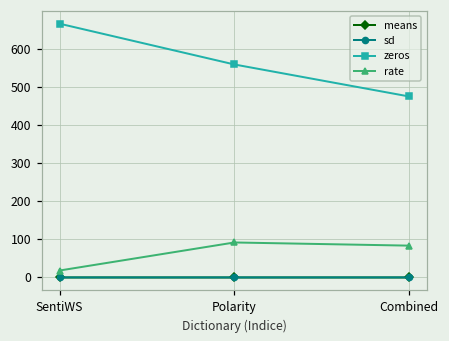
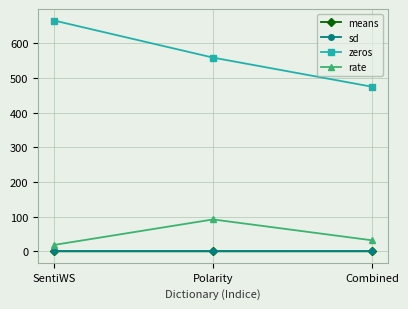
  {
    "sd": {
      "SentiWS": 0,
      "Polarity": 0,
      "Combined": 0
    },
    "zeros": {
      "SentiWS": 670,
      "Polarity": 560,
      "Combined": 480
    },
    "rate": {
      "SentiWS": 20,
      "Polarity": 90,
-     "Combined": 80
+     "Combined": 30
    }
  }
